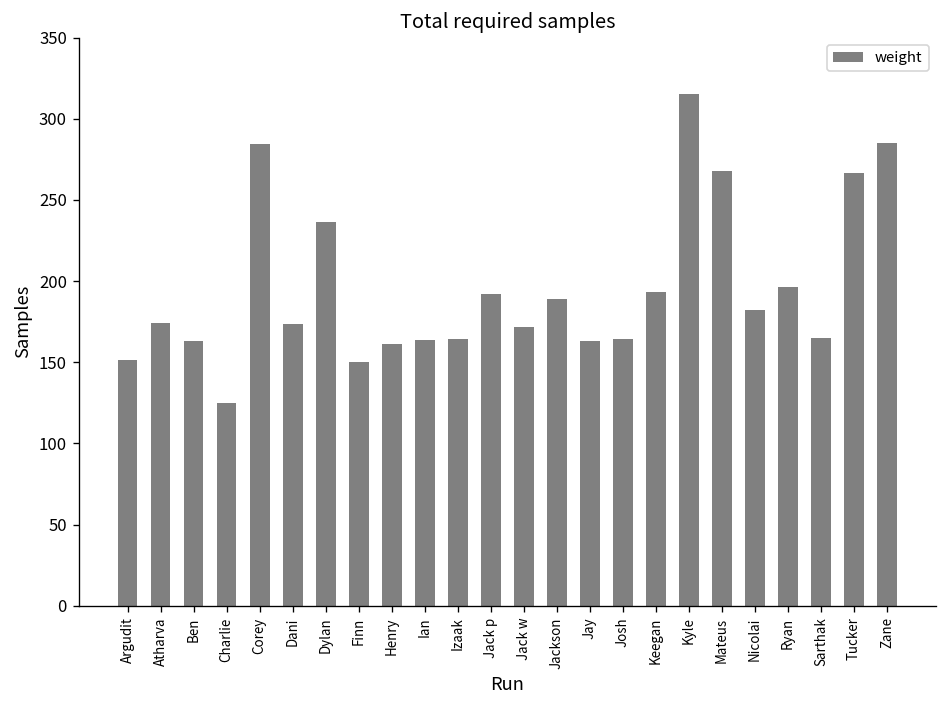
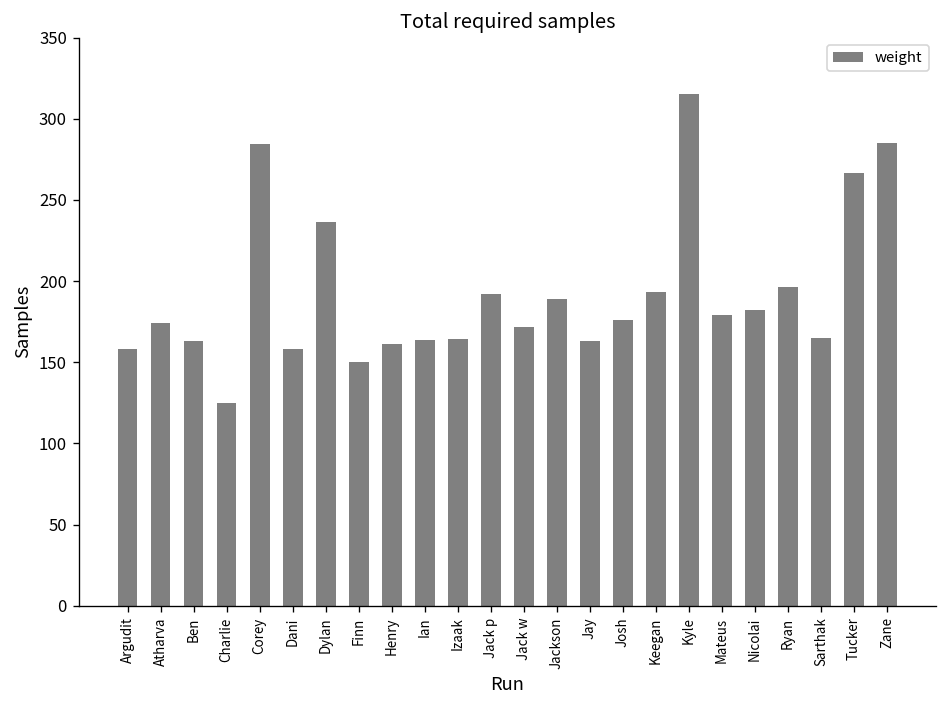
  {
-   "Argudit": 152,
+   "Argudit": 158,
    "Atharva": 174,
    "Ben": 163,
    "Charlie": 125,
    "Corey": 285,
-   "Dani": 174,
+   "Dani": 158,
    "Dylan": 237,
    "Finn": 150,
    "Henry": 161,
    "Ian": 164,
    "Izaak": 164,
    "Jack p": 192,
    "Jack w": 172,
    "Jackson": 189,
    "Jay": 163,
-   "Josh": 164,
+   "Josh": 176,
    "Keegan": 193,
    "Kyle": 315,
-   "Mateus": 268,
+   "Mateus": 179,
    "Nicolai": 182,
    "Ryan": 196,
    "Sarthak": 165,
    "Tucker": 267,
    "Zane": 285
  }
